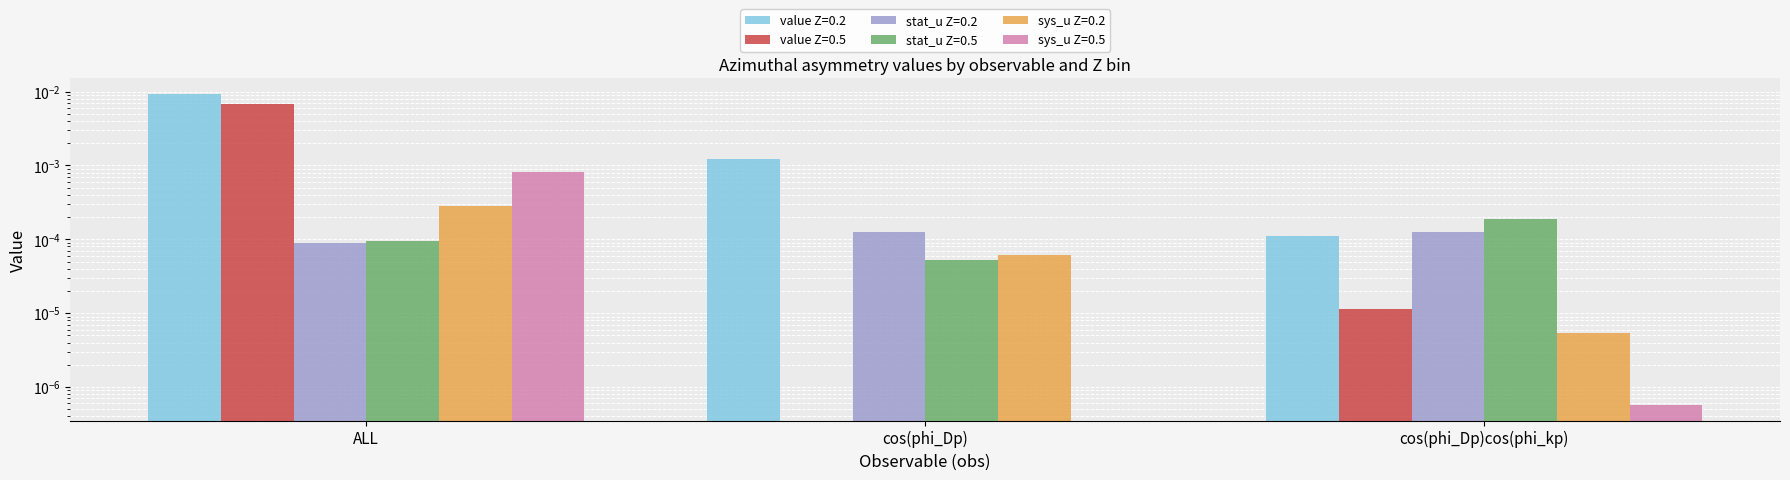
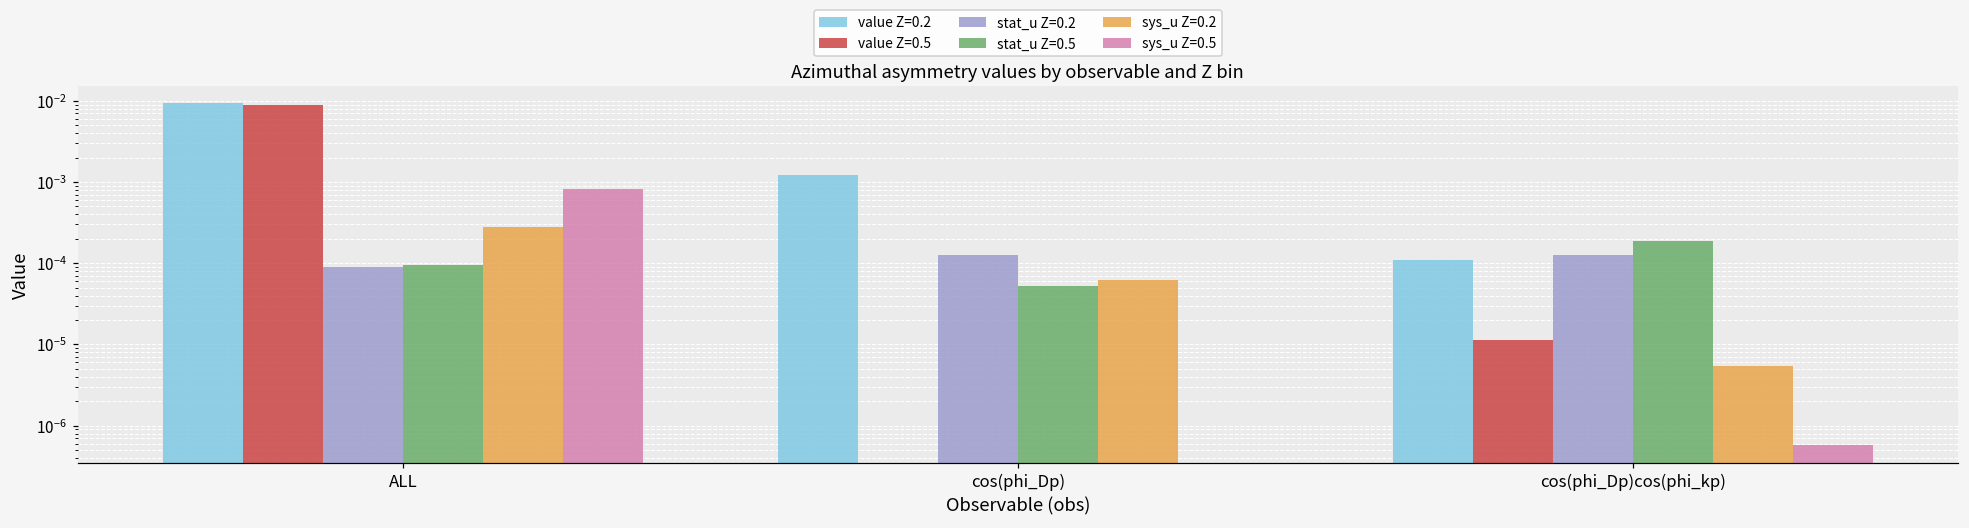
  {
    "value Z=0.5": {
-     "ALL": 0.007,
+     "ALL": 0.009,
      "cos(phi_Dp)cos(phi_kp)": 0.000011
    },
    "stat_u Z=0.5": {
      "ALL": 0.00009,
      "cos(phi_Dp)": 0.00005,
      "cos(phi_Dp)cos(phi_kp)": 0.00019
    },
    "sys_u Z=0.2": {
      "ALL": 0.00028,
      "cos(phi_Dp)": 0.00006,
      "cos(phi_Dp)cos(phi_kp)": 0.000005
    },
    "sys_u Z=0.5": {
      "ALL": 0.0008,
      "cos(phi_Dp)cos(phi_kp)": 0.0000006
    }
  }
